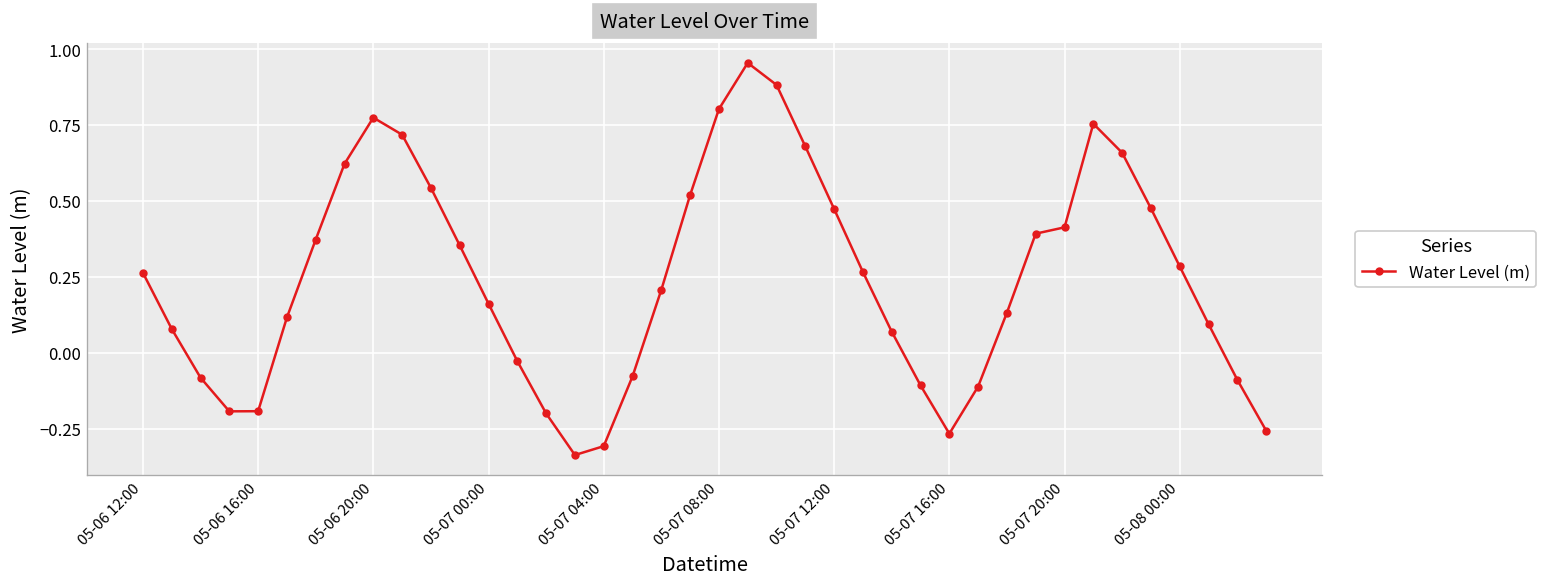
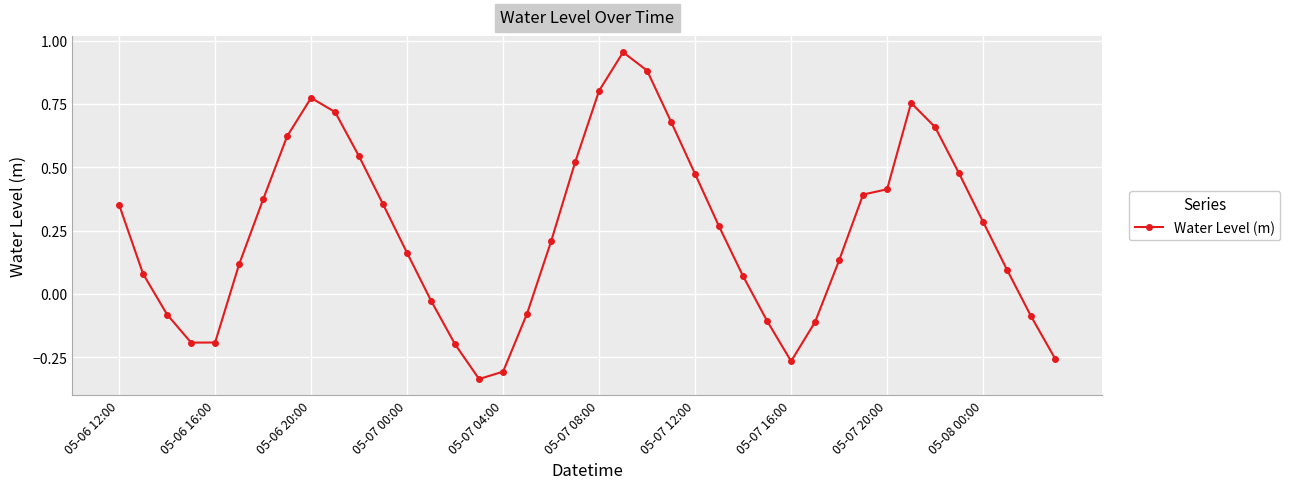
  {
-   "05-06 12:00": 0.26,
+   "05-06 12:00": 0.35,
    "05-06 16:00": -0.19,
    "05-06 20:00": 0.77,
    "05-07 00:00": 0.16,
    "05-07 04:00": -0.31,
    "05-07 08:00": 0.80,
    "05-07 12:00": 0.47,
    "05-07 16:00": -0.27,
    "05-07 20:00": 0.41,
    "05-08 00:00": 0.28
  }
